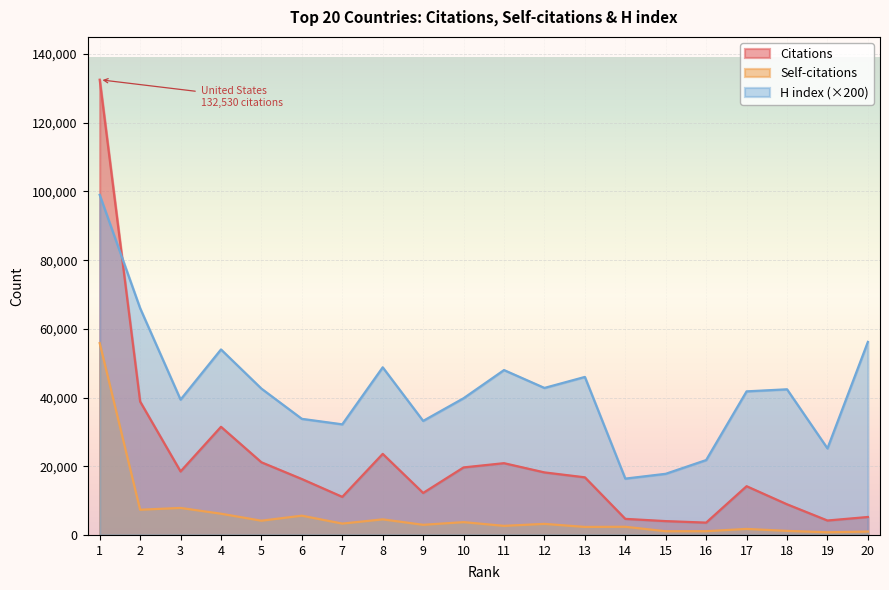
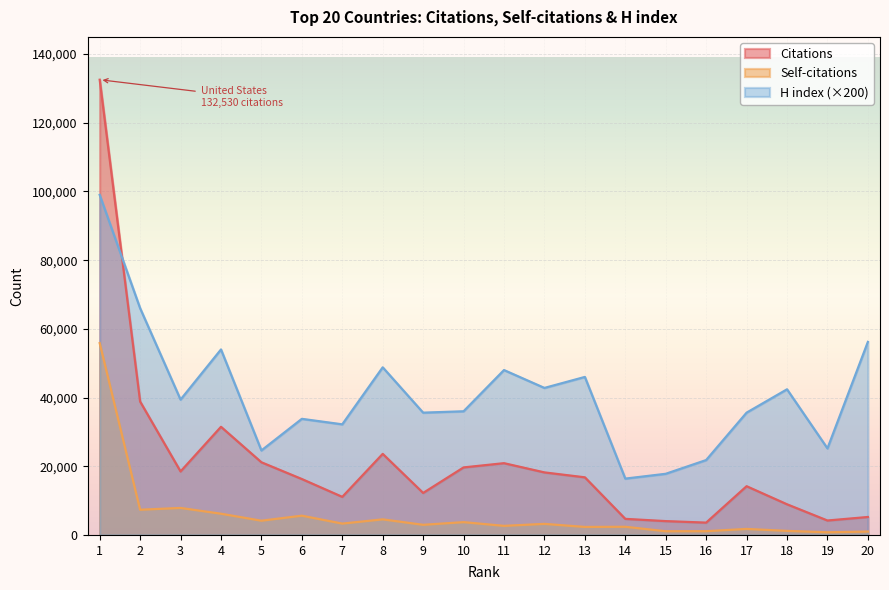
  {
    "H index (×200)": {
      "1": "99,000",
      "2": "66,000",
      "3": "39,000",
      "4": "54,000",
-     "5": "43,000",
+     "5": "25,000",
      "6": "34,000",
      "7": "32,000",
      "8": "49,000",
-     "9": "33,000",
-     "10": "40,000",
+     "9": "36,000",
+     "10": "36,000",
      "11": "48,000",
      "12": "43,000",
      "13": "46,000",
      "14": "16,000",
      "15": "18,000",
      "16": "22,000",
-     "17": "42,000",
+     "17": "36,000",
      "18": "42,000",
      "19": "25,000",
      "20": "56,000"
    }
  }
